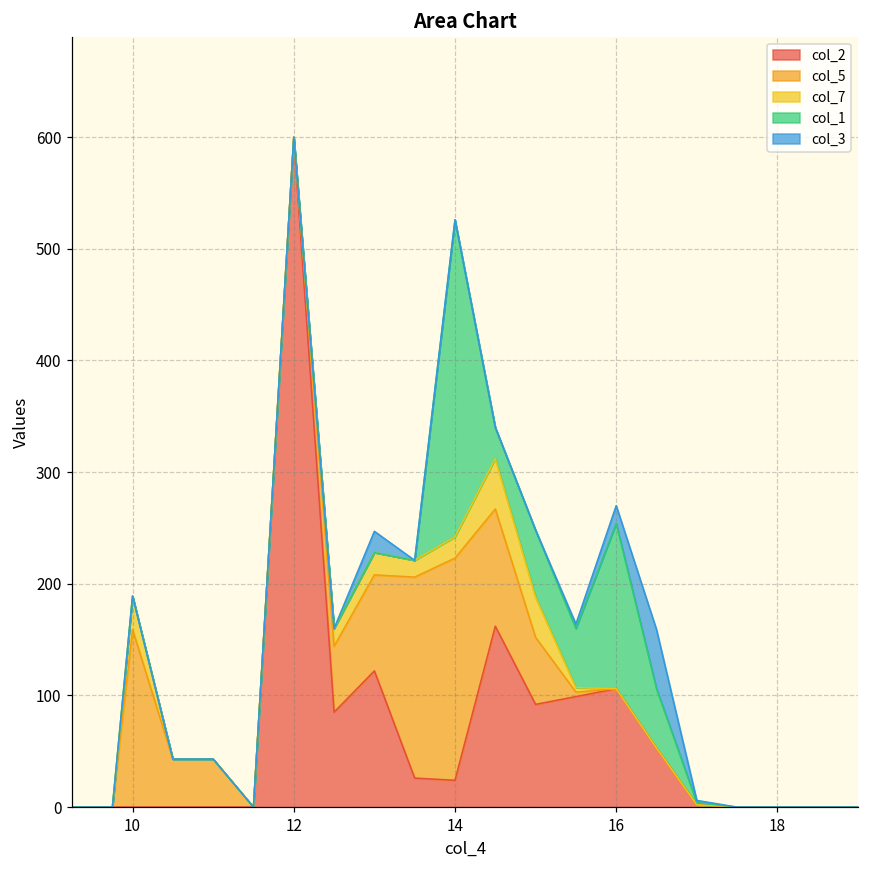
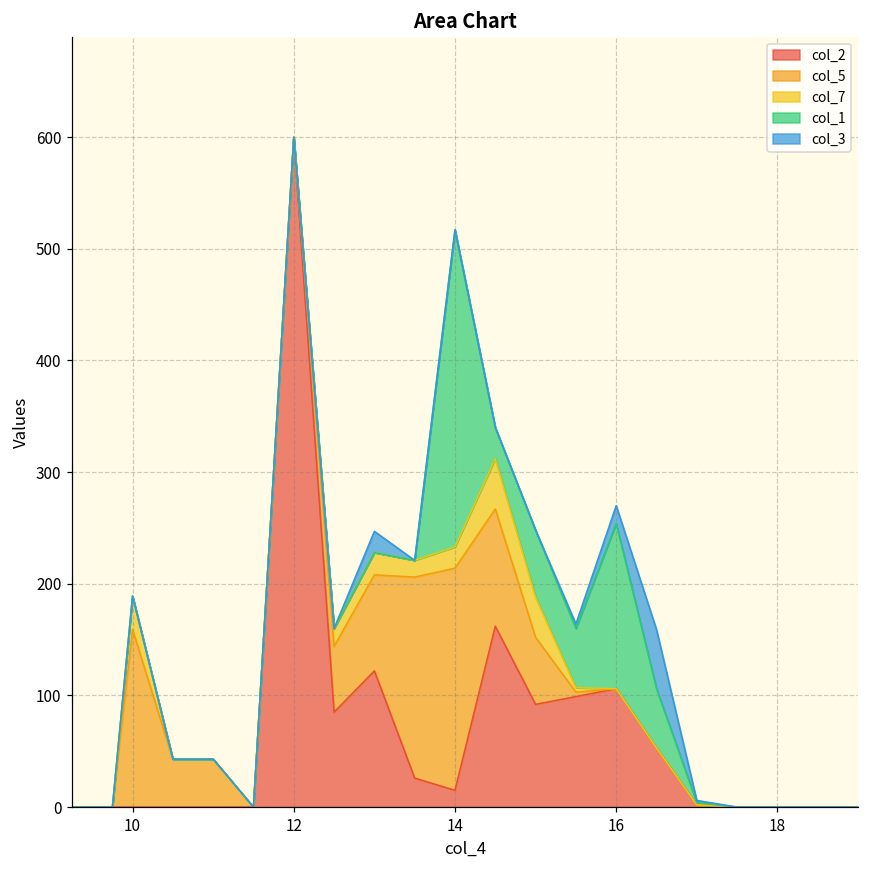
  {
    "col_2": {
      "10": 0,
-     "14": 24
+     "14": 15
    },
    "col_1": {
      "16": 148
    },
    "col_3": {
      "16": 16
    }
  }
